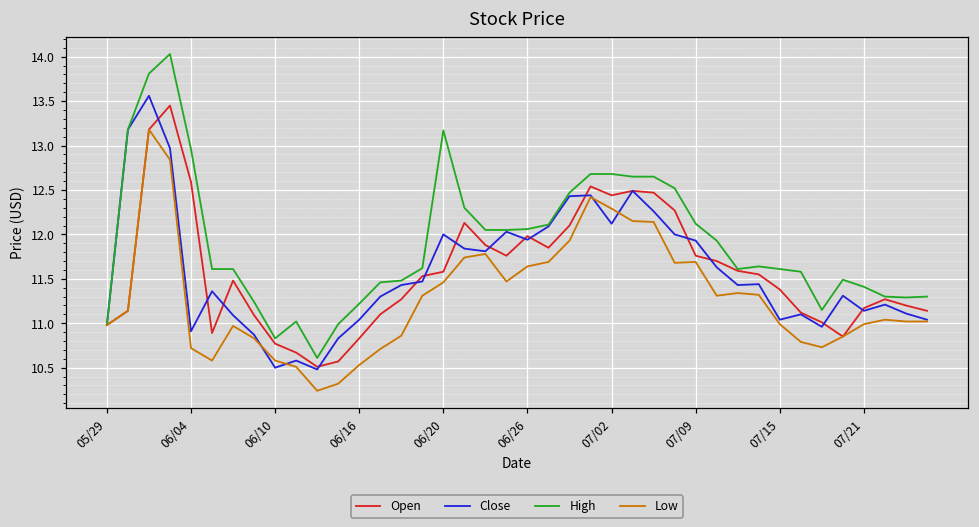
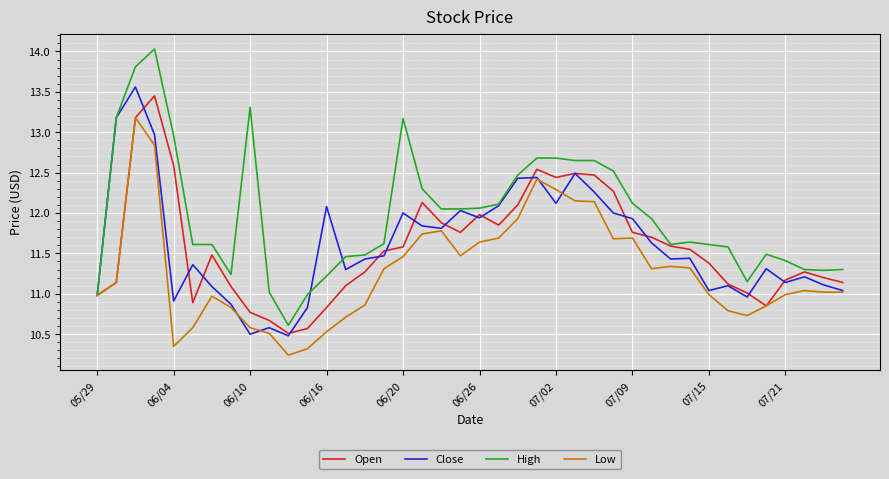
  {
    "Open": {
      "06/04": 12.6,
      "06/10": 10.8,
      "06/16": 10.8,
      "06/20": 11.6,
      "06/26": 12.0,
      "07/02": 12.4,
      "07/09": 11.8,
      "07/15": 11.4
    },
    "Close": {
      "06/04": 10.9,
      "06/10": 10.5,
-     "06/16": 11.0,
+     "06/16": 12.1,
      "06/20": 12.0,
      "06/26": 11.9,
      "07/02": 12.1,
      "07/09": 11.9,
      "07/15": 11.0
    },
    "High": {
      "06/04": 13.0,
-     "06/10": 10.8,
+     "06/10": 13.3,
      "06/16": 11.2,
      "06/20": 13.2,
      "06/26": 12.1,
      "07/02": 12.7,
      "07/09": 12.1,
      "07/15": 11.6,
      "07/21": 11.4
    },
    "Low": {
-     "06/04": 10.7,
+     "06/04": 10.4,
      "06/10": 10.6,
      "06/16": 10.5,
      "06/20": 11.5,
      "06/26": 11.6,
      "07/02": 12.3,
      "07/09": 11.7,
      "07/15": 11.0,
      "07/21": 11.0
    }
  }
